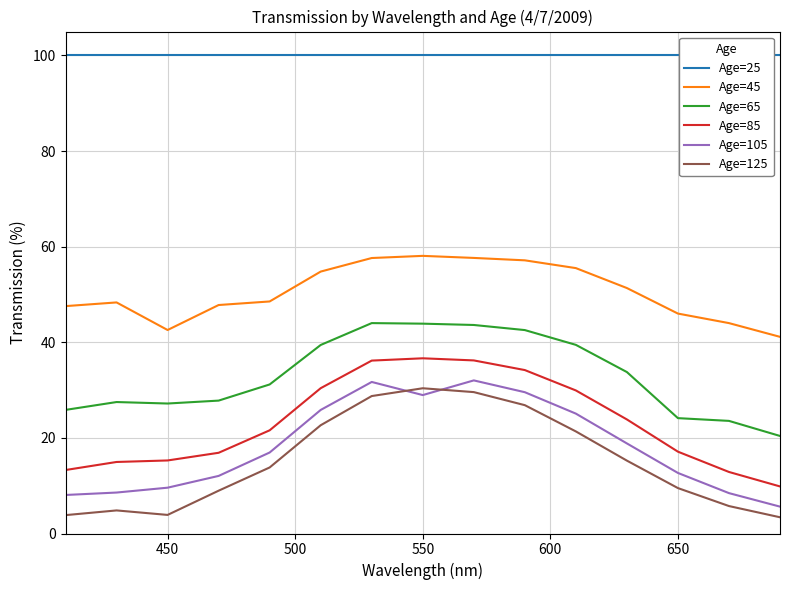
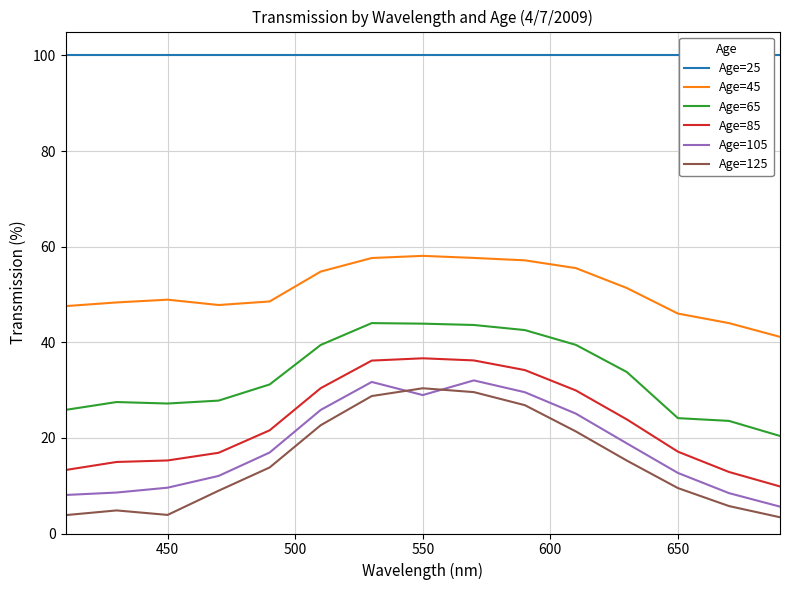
  {
    "Age=25": {
      "450": 100,
      "550": 100,
      "650": 100
    },
    "Age=45": {
-     "450": 43,
+     "450": 49,
      "550": 58,
      "650": 46
    },
    "Age=65": {
      "450": 27,
      "550": 44,
      "650": 24
    },
    "Age=85": {
      "450": 15,
      "550": 37,
      "650": 17
    },
    "Age=105": {
      "450": 10,
      "550": 29,
      "650": 13
    },
    "Age=125": {
      "450": 4,
      "550": 30,
      "650": 10
    }
  }
